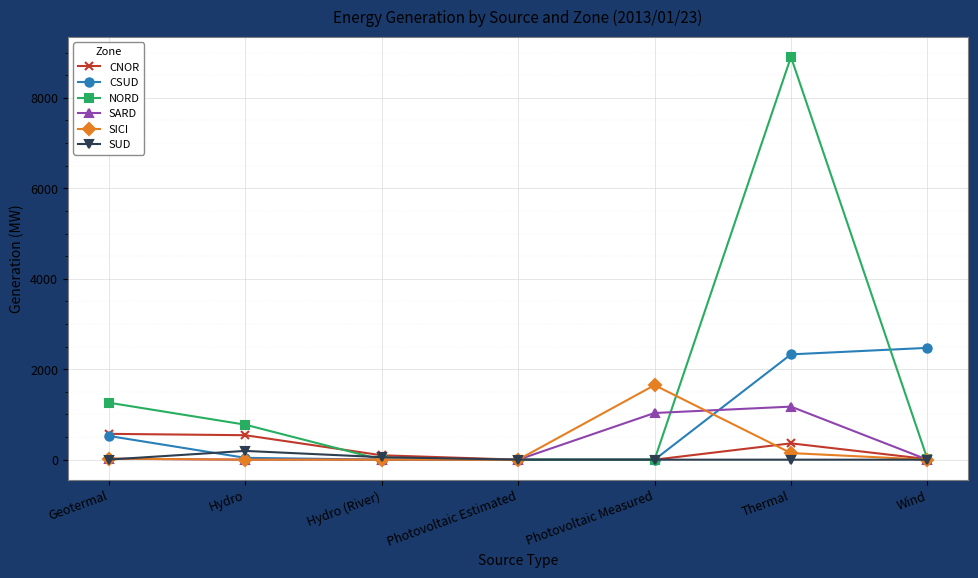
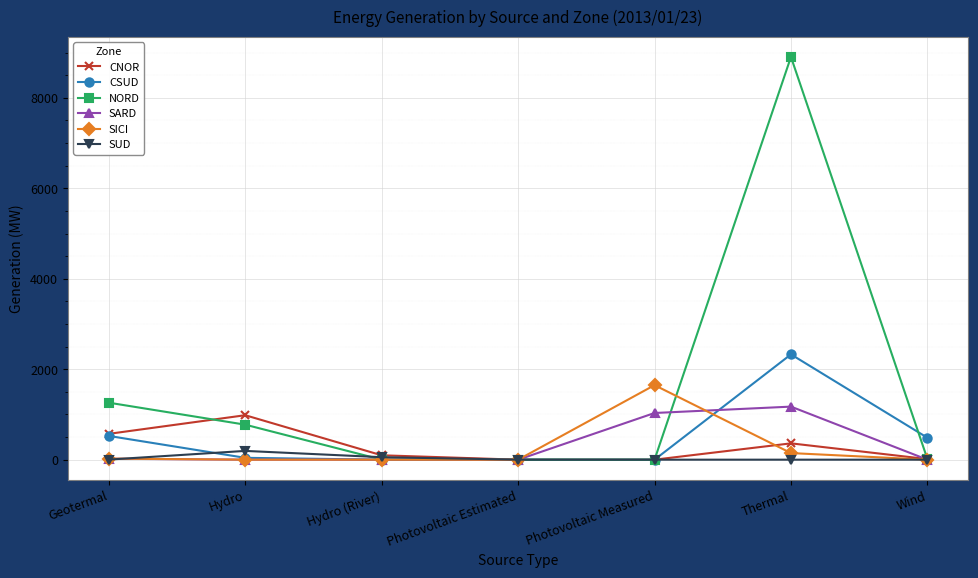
  {
    "CNOR": {
-     "Hydro": 500,
+     "Hydro": 1000,
      "Thermal": 400
    },
    "CSUD": {
      "Thermal": 2300,
-     "Wind": 2500
+     "Wind": 500
    },
    "NORD": {
      "Geotermal": 1300,
      "Hydro": 800,
      "Thermal": 8900
    },
    "SARD": {
      "Photovoltaic Measured": 1000,
      "Thermal": 1200
    },
    "SICI": {
      "Photovoltaic Measured": 1600,
      "Thermal": 100
    },
    "SUD": {
      "Hydro": 200,
      "Thermal": 0
    }
  }
